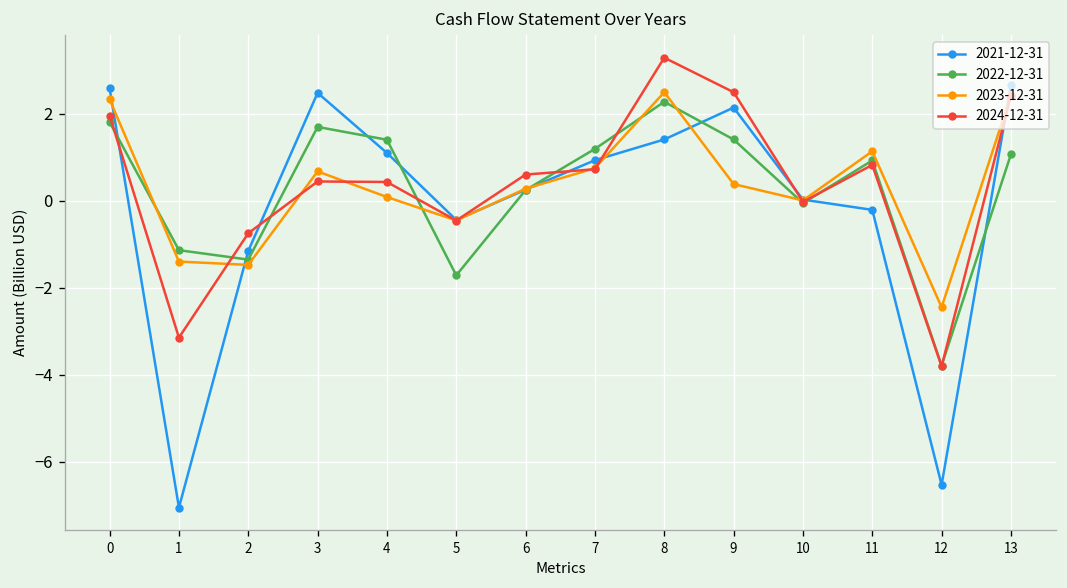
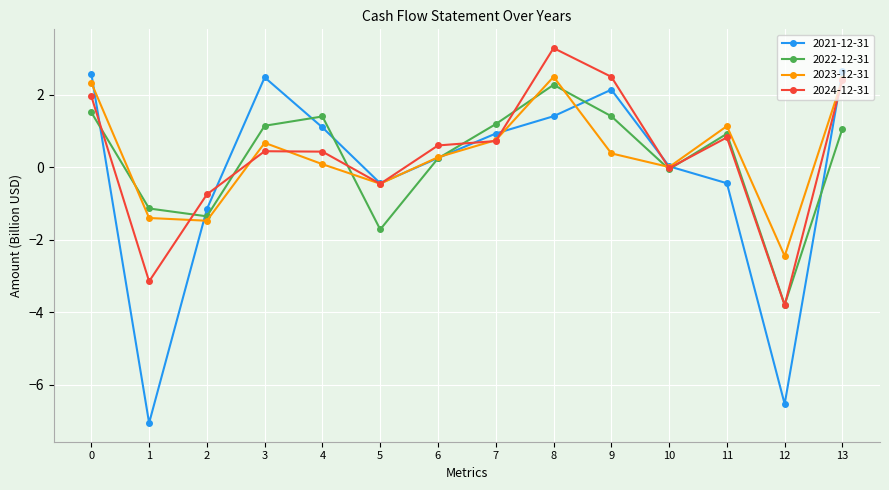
  {
    "2021-12-31": {
      "0": 2.6,
      "1": -7.1,
      "2": -1.2,
      "3": 2.5,
      "4": 1.1,
      "7": 0.9,
      "8": 1.4,
      "9": 2.1,
-     "11": -0.2,
+     "11": -0.4,
      "12": -6.5
    },
    "2022-12-31": {
-     "0": 1.8,
+     "0": 1.5,
      "1": -1.1,
      "2": -1.4,
-     "3": 1.7,
+     "3": 1.1,
      "4": 1.4,
      "5": -1.7,
      "7": 1.2,
      "8": 2.3,
      "9": 1.4,
      "11": 0.9,
      "13": 1.1
    },
    "2023-12-31": {
      "0": 2.3,
      "1": -1.4,
      "2": -1.5,
      "3": 0.7,
      "4": 0.1,
      "8": 2.5,
      "9": 0.4,
      "11": 1.1,
      "12": -2.5
    },
    "2024-12-31": {
      "0": 2.0,
      "1": -3.1,
      "2": -0.8,
      "3": 0.4,
      "4": 0.4,
      "6": 0.6,
      "8": 3.3,
      "9": 2.5,
      "11": 0.8
    }
  }
